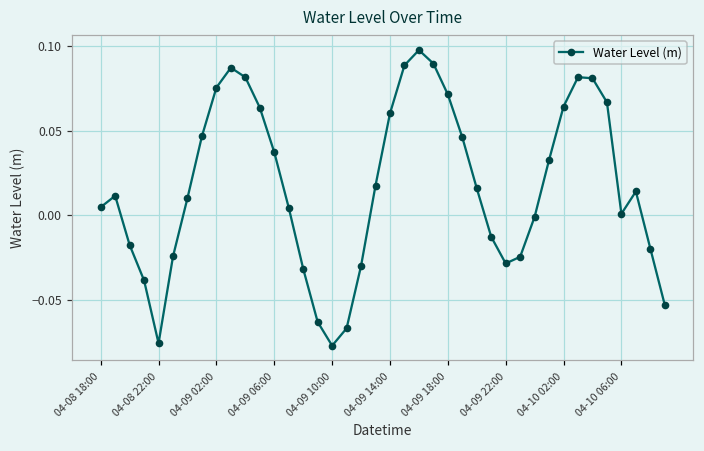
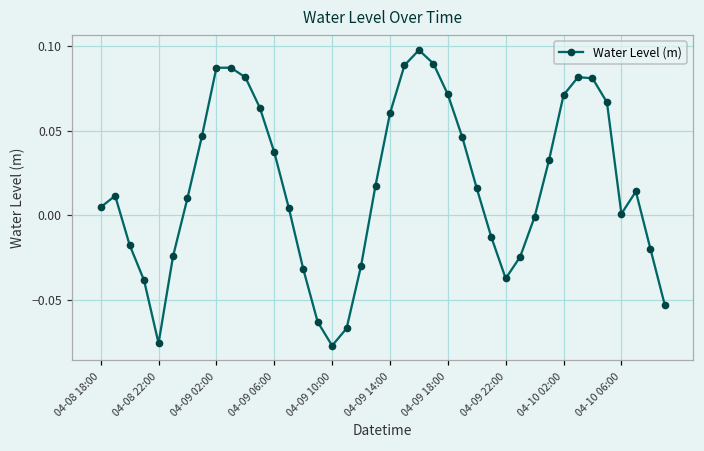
  {
    "04-08 18:00": 0.005,
    "04-08 22:00": -0.076,
-   "04-09 02:00": 0.076,
+   "04-09 02:00": 0.087,
    "04-09 06:00": 0.037,
    "04-09 10:00": -0.077,
    "04-09 14:00": 0.060,
    "04-09 18:00": 0.071,
-   "04-09 22:00": -0.029,
-   "04-10 02:00": 0.064,
+   "04-09 22:00": -0.037,
+   "04-10 02:00": 0.071,
    "04-10 06:00": 0.001
  }
